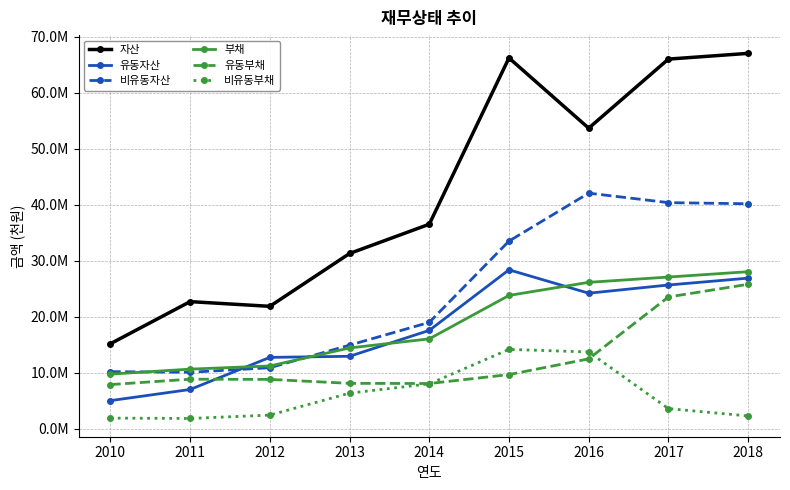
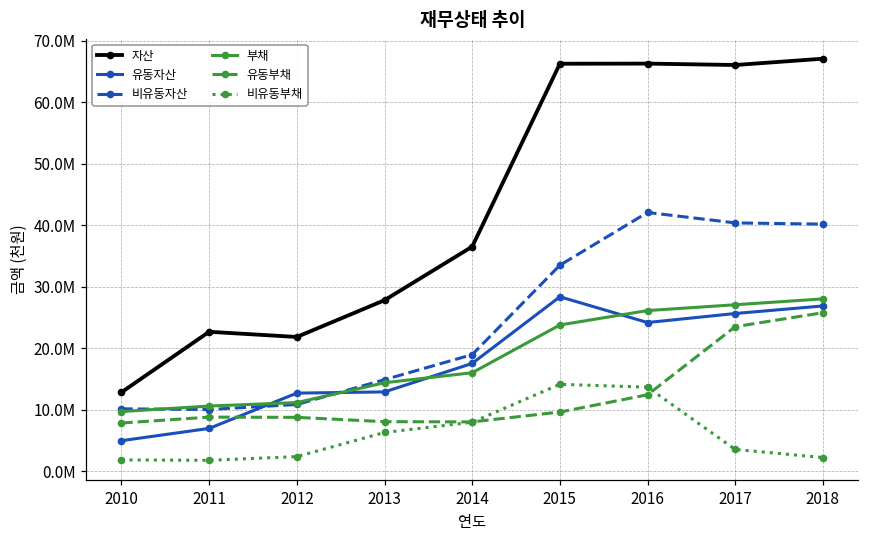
  {
    "자산": {
-     "2010": 15000000,
+     "2010": 13000000,
      "2011": 23000000,
      "2012": 22000000,
-     "2013": 31000000,
+     "2013": 28000000,
      "2014": 37000000,
      "2015": 66000000,
-     "2016": 54000000,
+     "2016": 66000000,
      "2017": 66000000,
      "2018": 67000000
    }
  }
